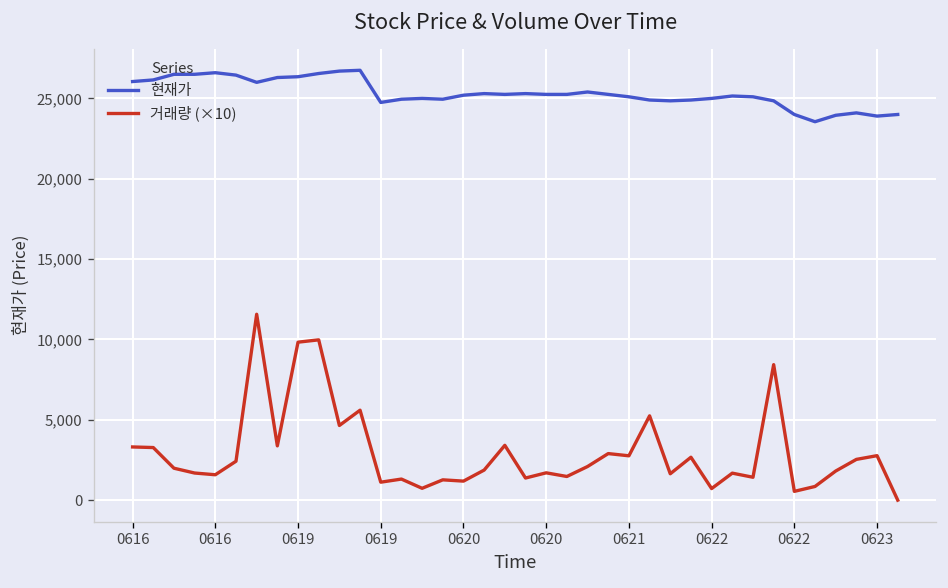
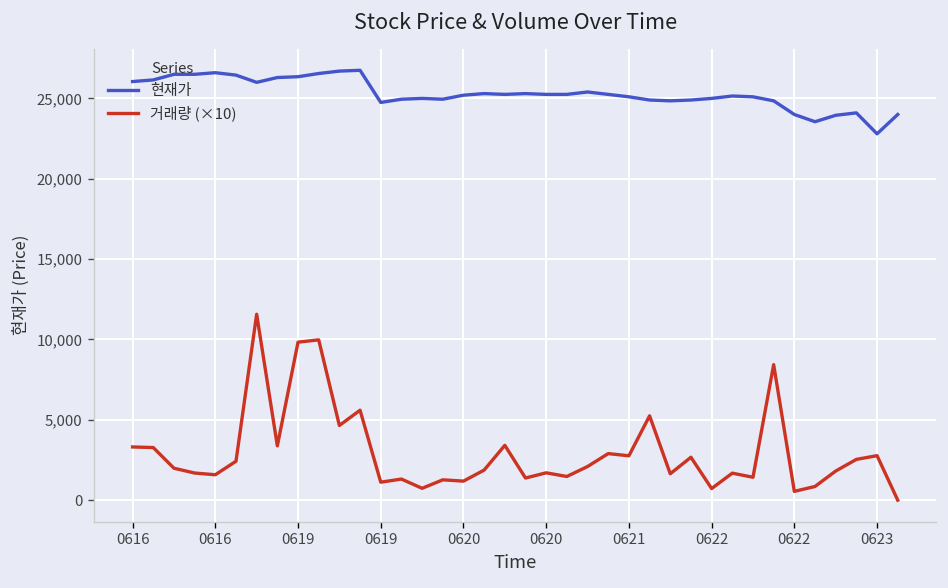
  {
    "현재가": {
      "0621": "25,100",
-     "0623": "23,900"
+     "0623": "22,800"
    },
    "거래량 (×10)": {
      "0621": "2,800",
      "0623": "2,800"
    }
  }
